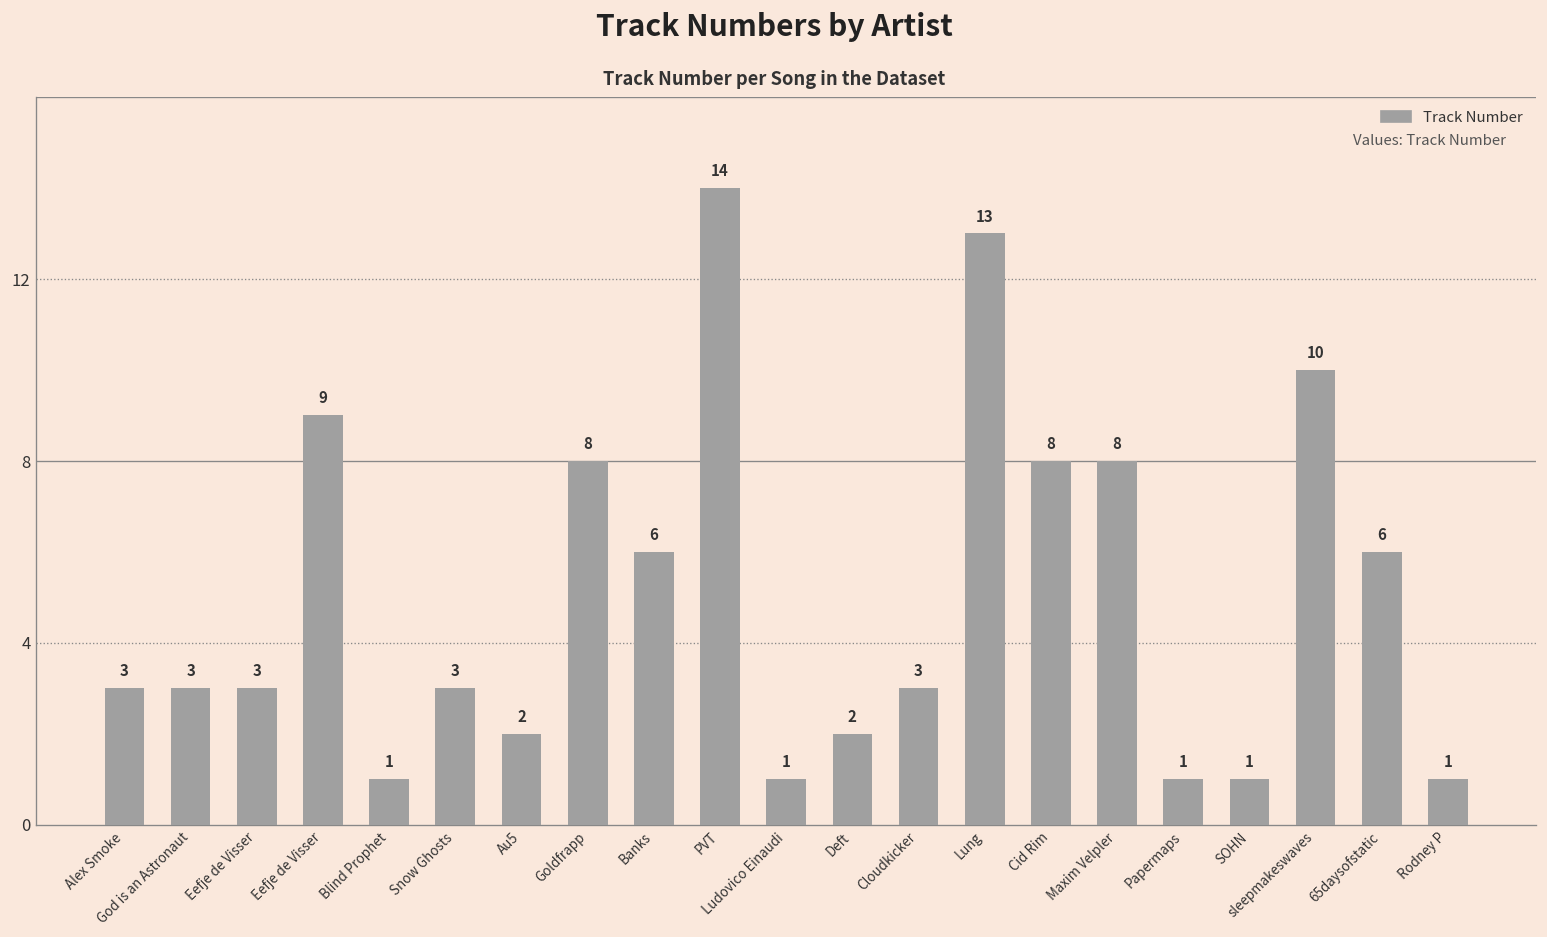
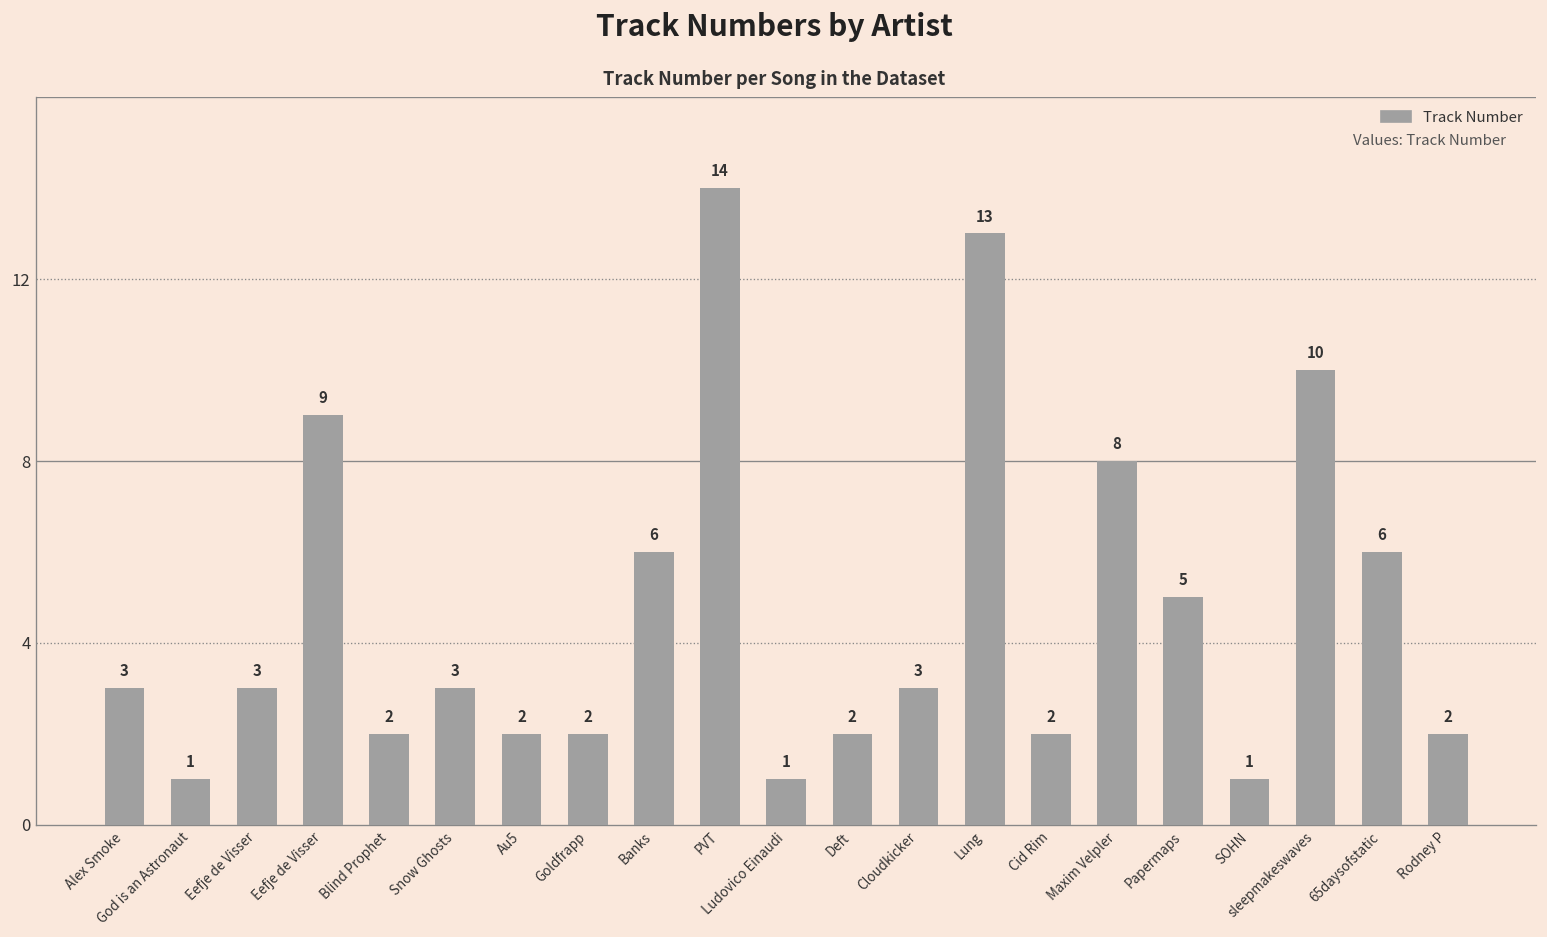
  {
    "Alex Smoke": 3,
-   "God is an Astronaut": 3,
-   "Blind Prophet": 1,
+   "God is an Astronaut": 1,
+   "Blind Prophet": 2,
    "Snow Ghosts": 3,
    "Au5": 2,
-   "Goldfrapp": 8,
+   "Goldfrapp": 2,
    "Banks": 6,
    "PVT": 14,
    "Ludovico Einaudi": 1,
    "Deft": 2,
    "Cloudkicker": 3,
    "Lung": 13,
-   "Cid Rim": 8,
+   "Cid Rim": 2,
    "Maxim Velpler": 8,
-   "Papermaps": 1,
+   "Papermaps": 5,
    "SOHN": 1,
    "sleepmakeswaves": 10,
    "65daysofstatic": 6,
-   "Rodney P": 1
+   "Rodney P": 2
  }
